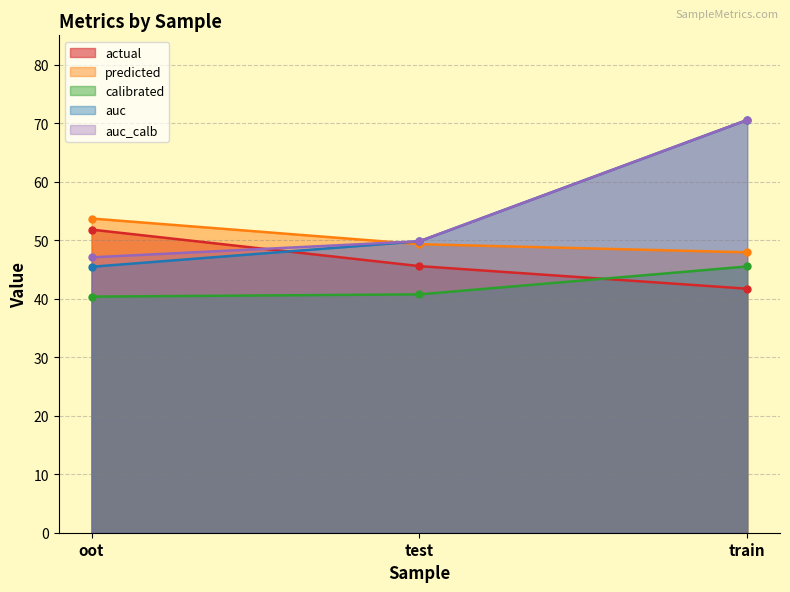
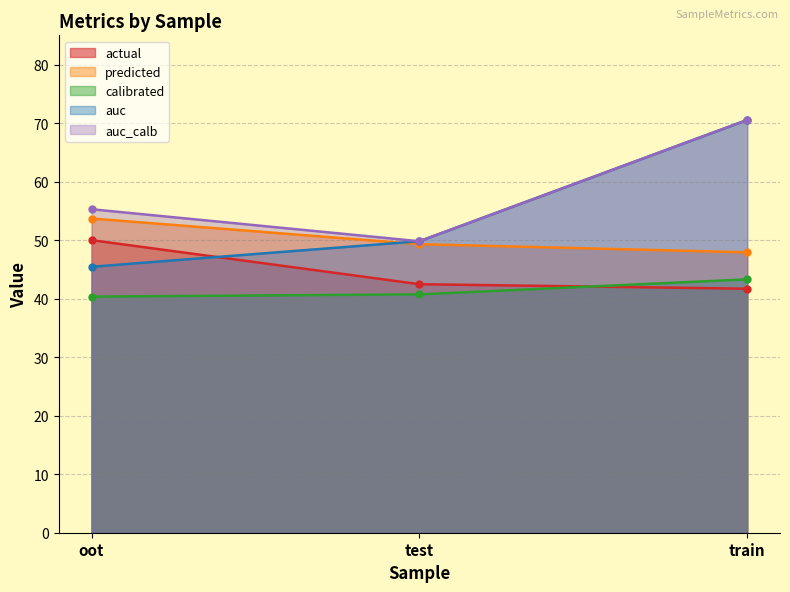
  {
    "actual": {
-     "oot": 52,
-     "test": 46,
+     "oot": 50,
+     "test": 42,
      "train": 42
    },
    "predicted": {
      "oot": 54,
      "test": 49,
      "train": 48
    },
    "calibrated": {
      "oot": 40,
      "test": 41,
-     "train": 46
+     "train": 43
    },
    "auc": {
      "oot": 45
    },
    "auc_calb": {
-     "oot": 47
+     "oot": 55
    }
  }
